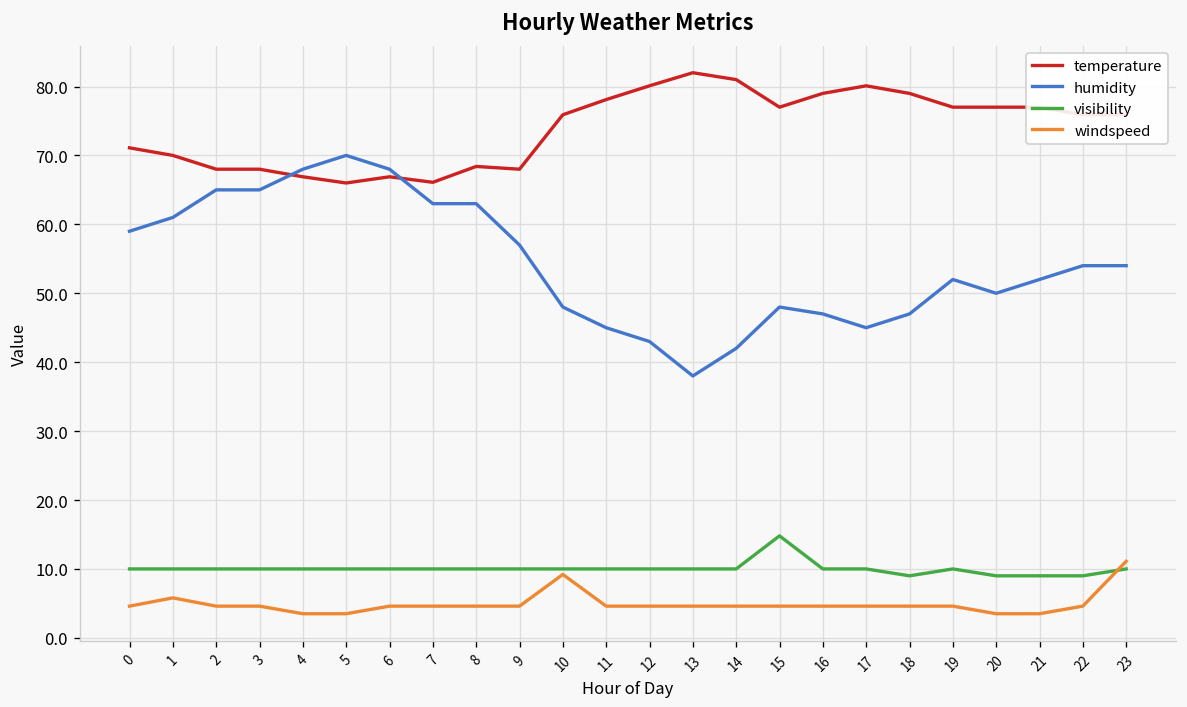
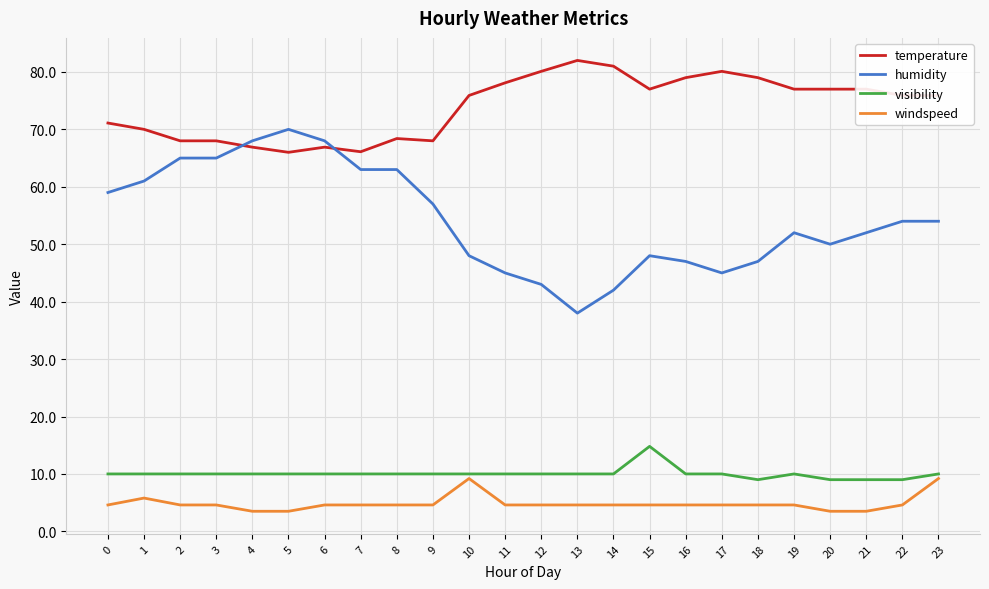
  {
    "temperature": {
      "0": 71,
      "1": 70,
      "2": 68,
      "3": 68,
      "4": 67,
      "5": 66,
      "6": 67,
      "7": 66,
      "8": 68,
      "9": 68,
      "10": 76,
      "11": 78,
      "12": 80,
      "13": 82,
      "14": 81,
      "15": 77,
      "16": 79,
      "17": 80,
      "18": 79,
      "19": 77,
      "20": 77
    },
    "humidity": {
      "0": 59,
      "1": 61,
      "2": 65,
      "3": 65,
      "4": 68,
      "5": 70,
      "6": 68,
      "7": 63,
      "8": 63,
      "9": 57,
      "10": 48,
      "11": 45,
      "12": 43,
      "13": 38,
      "14": 42,
      "15": 48,
      "16": 47,
      "17": 45,
      "18": 47,
      "19": 52,
      "20": 50,
      "21": 52,
      "22": 54,
      "23": 54
    },
    "visibility": {
      "0": 10,
      "1": 10,
      "2": 10,
      "3": 10,
      "4": 10,
      "5": 10,
      "6": 10,
      "7": 10,
      "8": 10,
      "9": 10,
      "10": 10,
      "11": 10,
      "12": 10,
      "13": 10,
      "14": 10,
      "15": 15,
      "16": 10,
      "17": 10,
      "18": 9,
      "19": 10,
      "20": 9,
      "21": 9,
      "22": 9,
      "23": 10
    },
    "windspeed": {
      "0": 5,
      "1": 6,
      "2": 5,
      "3": 5,
      "4": 4,
      "5": 4,
      "6": 5,
      "7": 5,
      "8": 5,
      "9": 5,
      "10": 9,
      "11": 5,
      "12": 5,
      "13": 5,
      "14": 5,
      "15": 5,
      "16": 5,
      "17": 5,
      "18": 5,
      "19": 5,
      "20": 4,
      "21": 4,
      "22": 5,
-     "23": 11
+     "23": 9
    }
  }
